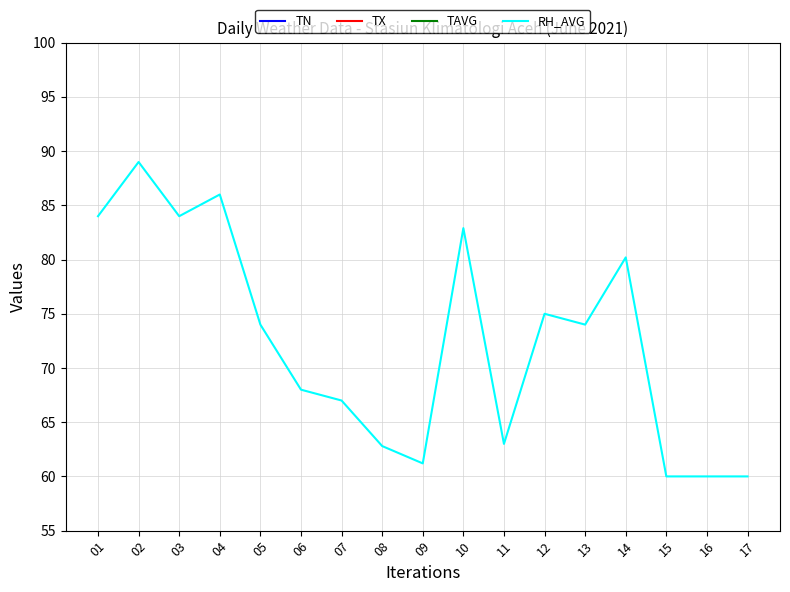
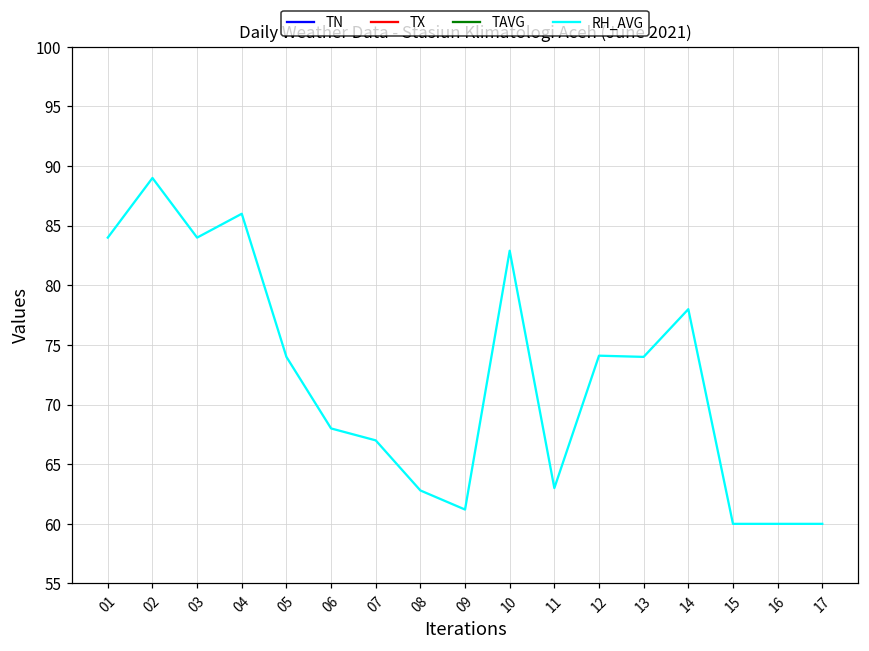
  {
    "RH_AVG": {
      "01": 84.0,
      "02": 89.0,
      "03": 84.0,
      "04": 86.0,
      "05": 74.0,
      "06": 68.0,
      "07": 67.0,
      "08": 62.8,
      "09": 61.2,
      "10": 82.9,
      "11": 63.0,
-     "12": 75.0,
+     "12": 74.1,
      "13": 74.0,
-     "14": 80.2,
+     "14": 78.0,
      "15": 60.0,
      "16": 60.0,
      "17": 60.0
    }
  }
